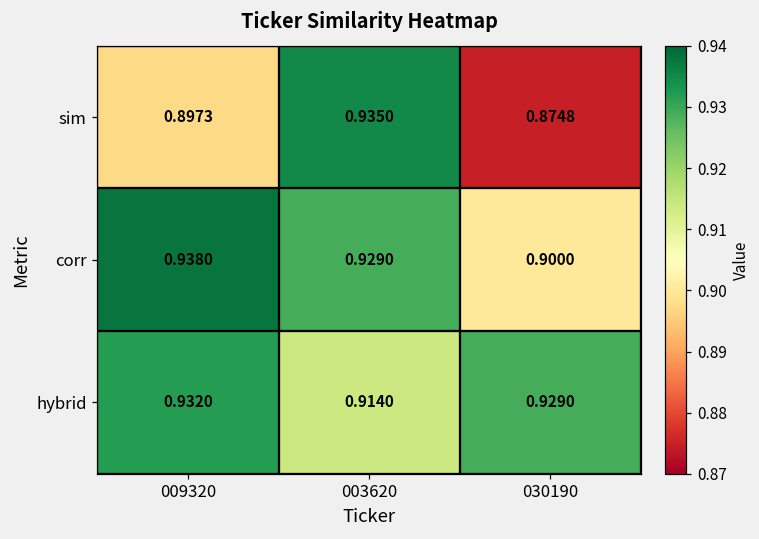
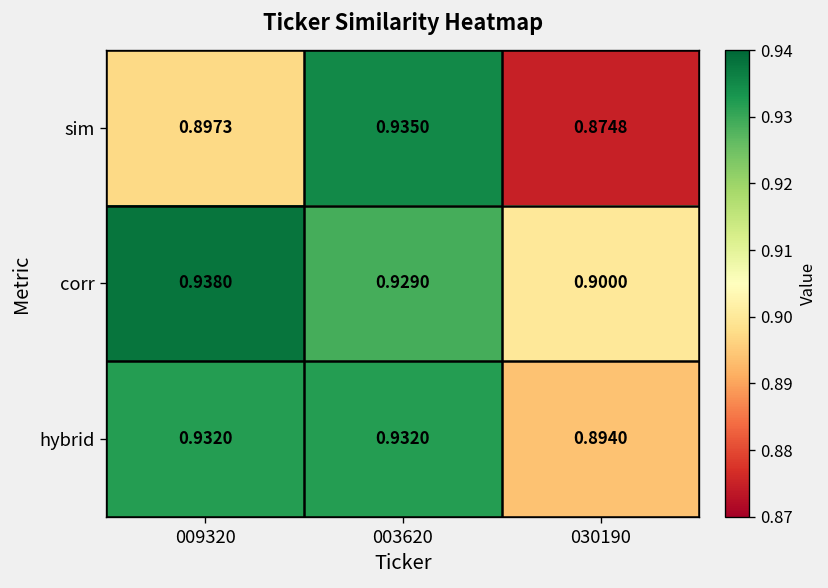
  {
    "sim": {
      "009320": 0.8973,
      "003620": 0.9350,
      "030190": 0.8748
    },
    "corr": {
      "009320": 0.9380,
      "003620": 0.9290,
      "030190": 0.9000
    },
    "hybrid": {
      "009320": 0.9320,
-     "003620": 0.9140,
-     "030190": 0.9290
+     "003620": 0.9320,
+     "030190": 0.8940
    }
  }
